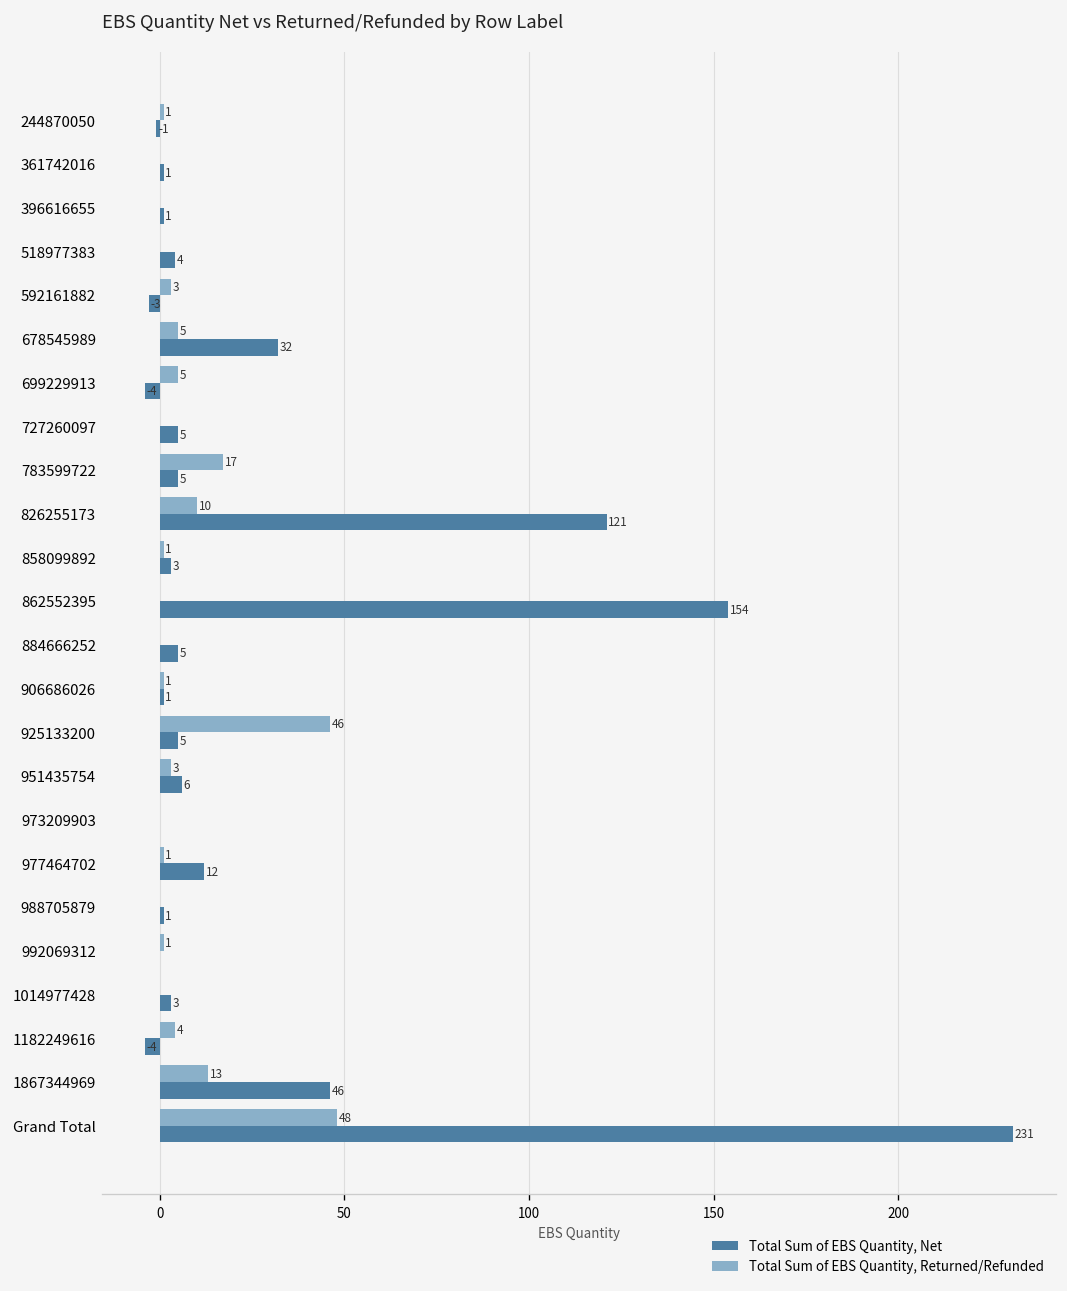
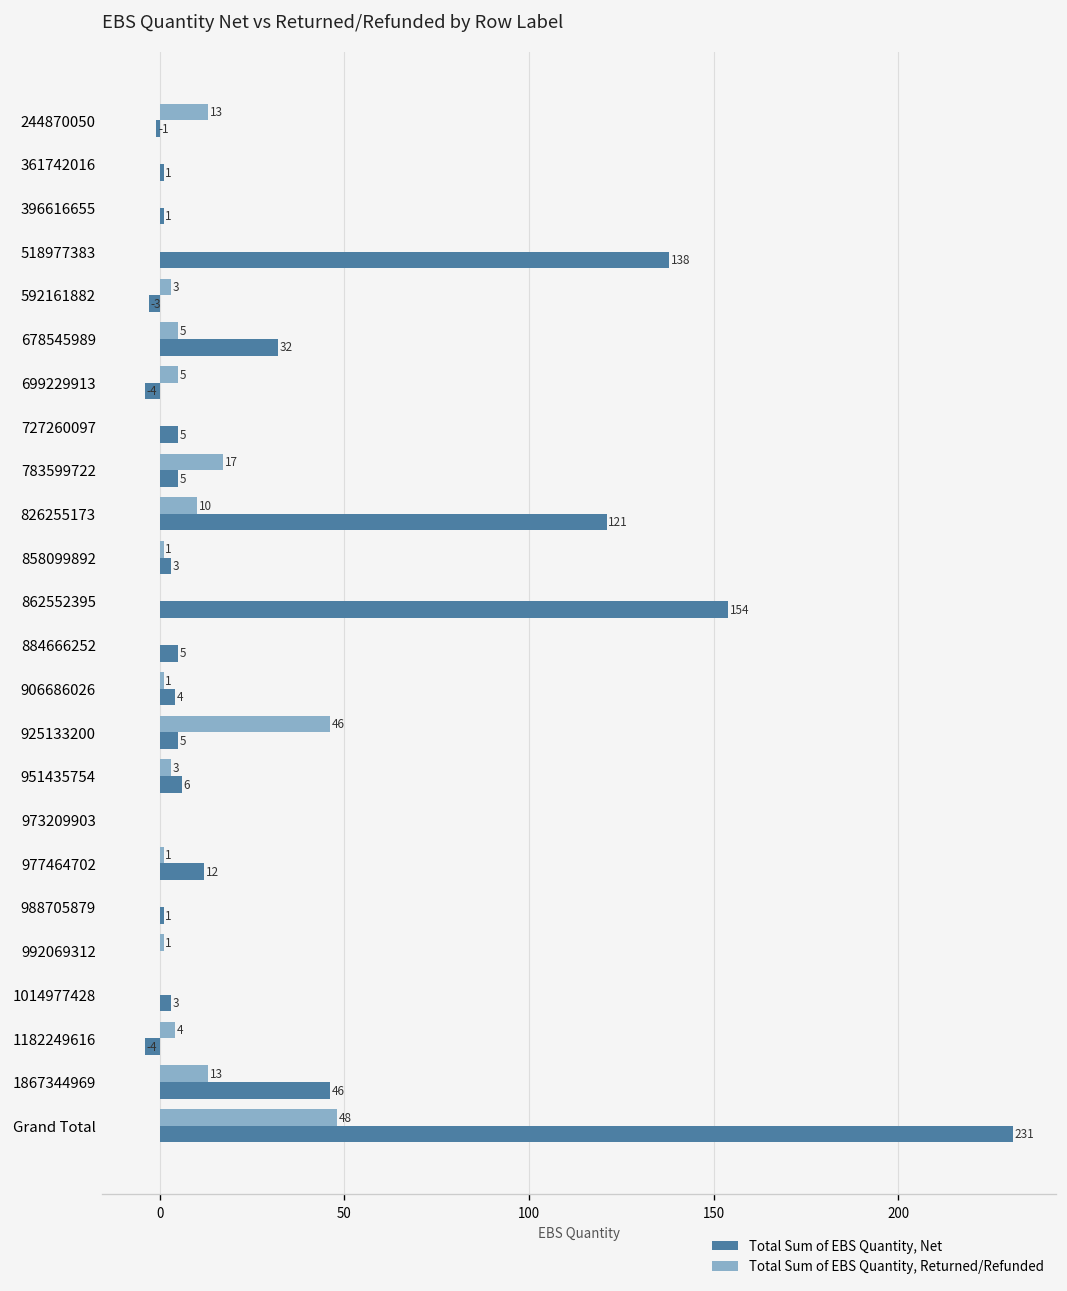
  {
    "Total Sum of EBS Quantity, Net": {
      "244870050": -1,
      "361742016": 1,
      "396616655": 1,
-     "518977383": 4,
+     "518977383": 138,
      "592161882": -3,
      "678545989": 32,
      "699229913": -4,
      "727260097": 5,
      "783599722": 5,
      "826255173": 121,
      "858099892": 3,
      "862552395": 154,
      "884666252": 5,
-     "906686026": 1,
+     "906686026": 4,
      "925133200": 5,
      "951435754": 6,
      "977464702": 12,
      "988705879": 1,
      "1014977428": 3,
      "1182249616": -4,
      "1867344969": 46,
      "Grand Total": 231
    },
    "Total Sum of EBS Quantity, Returned/Refunded": {
-     "244870050": 1,
+     "244870050": 13,
      "592161882": 3,
      "678545989": 5,
      "699229913": 5,
      "783599722": 17,
      "826255173": 10,
      "858099892": 1,
      "906686026": 1,
      "925133200": 46,
      "951435754": 3,
      "977464702": 1,
      "992069312": 1,
      "1182249616": 4,
      "1867344969": 13,
      "Grand Total": 48
    }
  }
